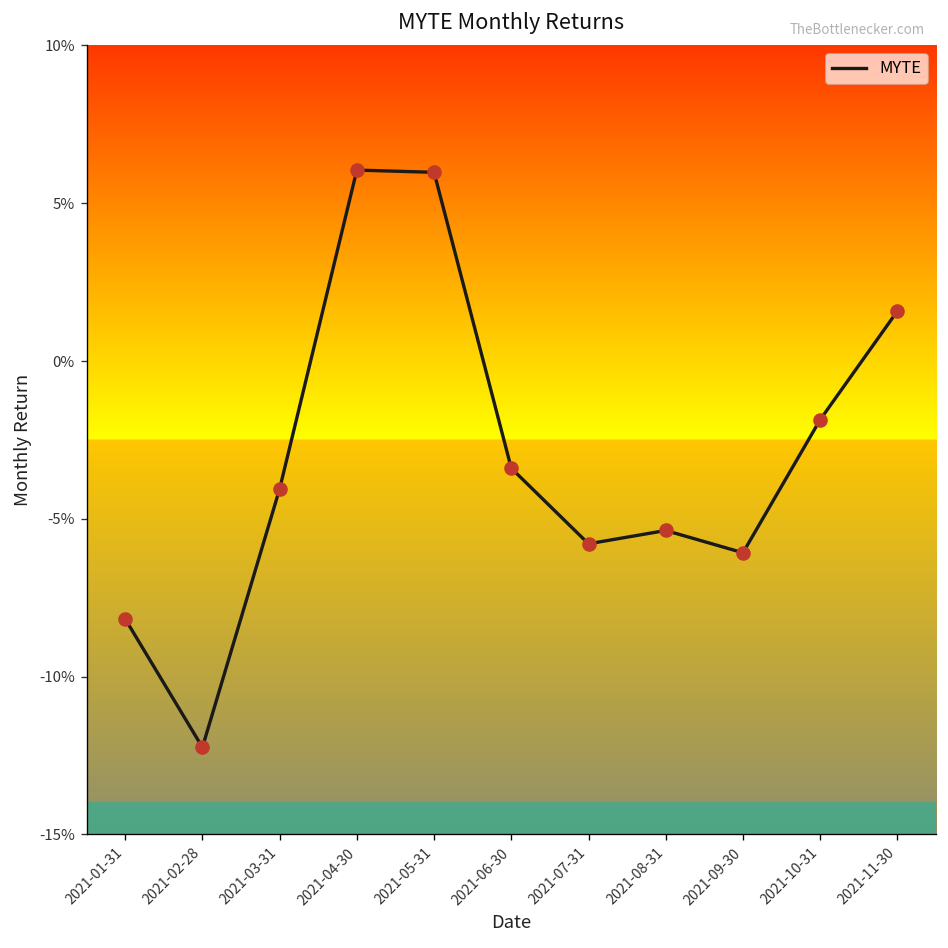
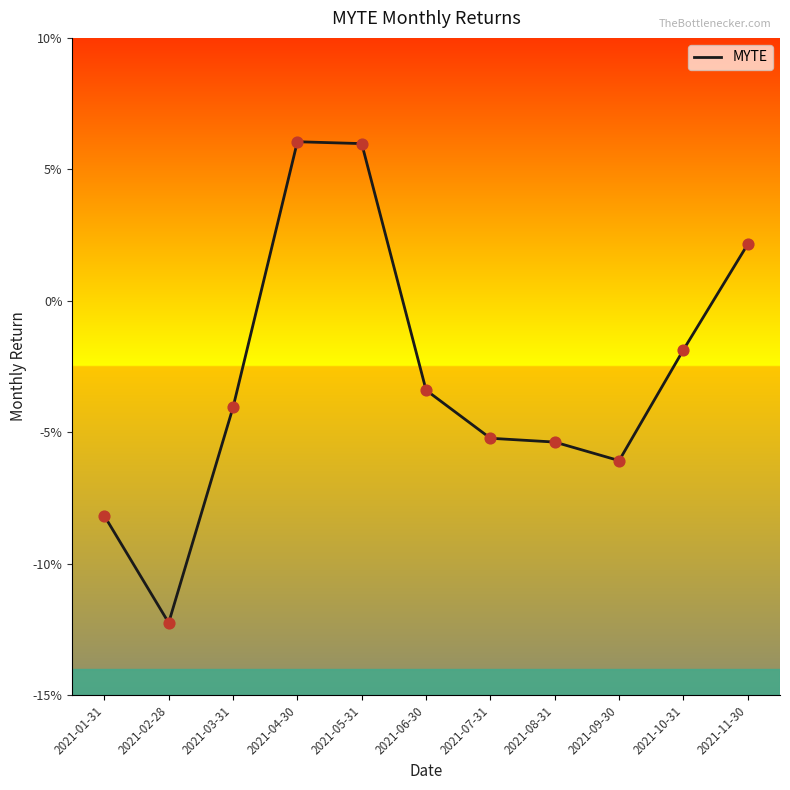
  {
    "2021-01-31": "-8.2%",
    "2021-02-28": "-12.2%",
    "2021-03-31": "-4.1%",
    "2021-04-30": "6.1%",
    "2021-05-31": "6.0%",
    "2021-06-30": "-3.4%",
-   "2021-07-31": "-5.8%",
+   "2021-07-31": "-5.2%",
    "2021-08-31": "-5.4%",
    "2021-09-30": "-6.1%",
    "2021-10-31": "-1.9%",
-   "2021-11-30": "1.6%"
+   "2021-11-30": "2.2%"
  }
